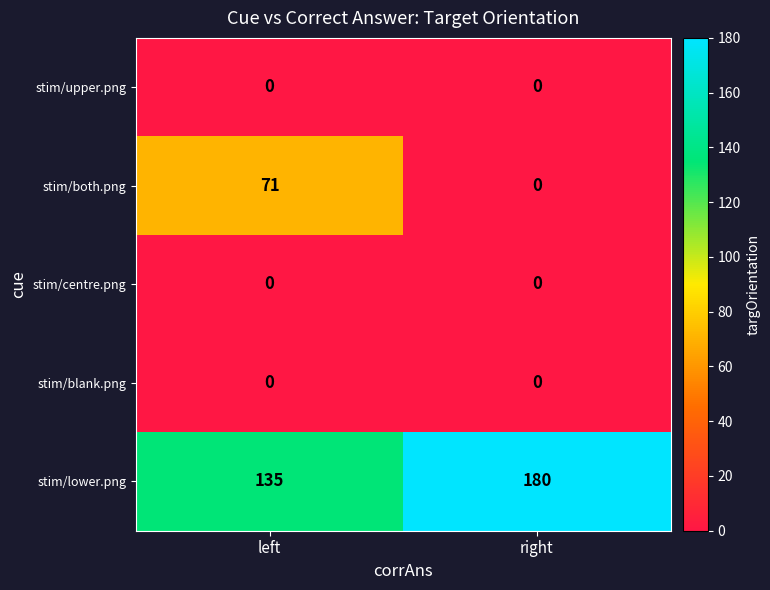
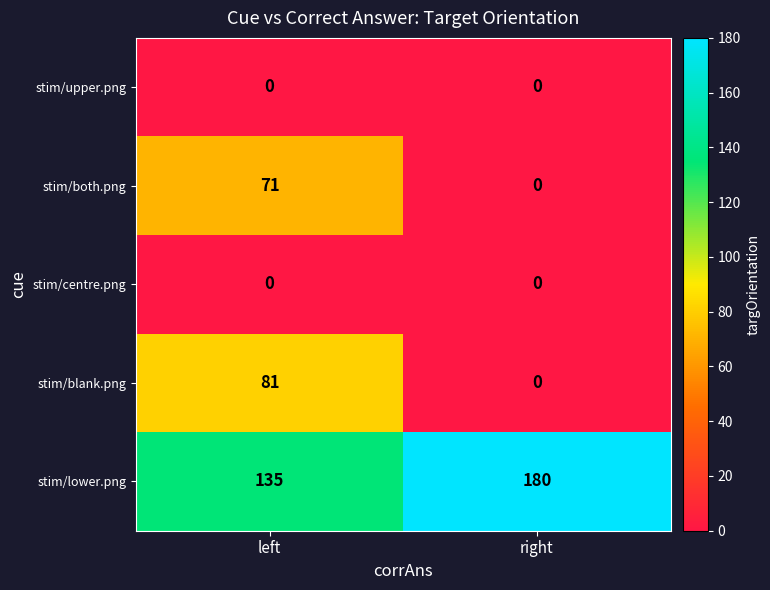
  {
    "stim/upper.png": {
      "left": 0,
      "right": 0
    },
    "stim/both.png": {
      "left": 71,
      "right": 0
    },
    "stim/centre.png": {
      "left": 0,
      "right": 0
    },
    "stim/blank.png": {
-     "left": 0,
+     "left": 81,
      "right": 0
    },
    "stim/lower.png": {
      "left": 135,
      "right": 180
    }
  }
